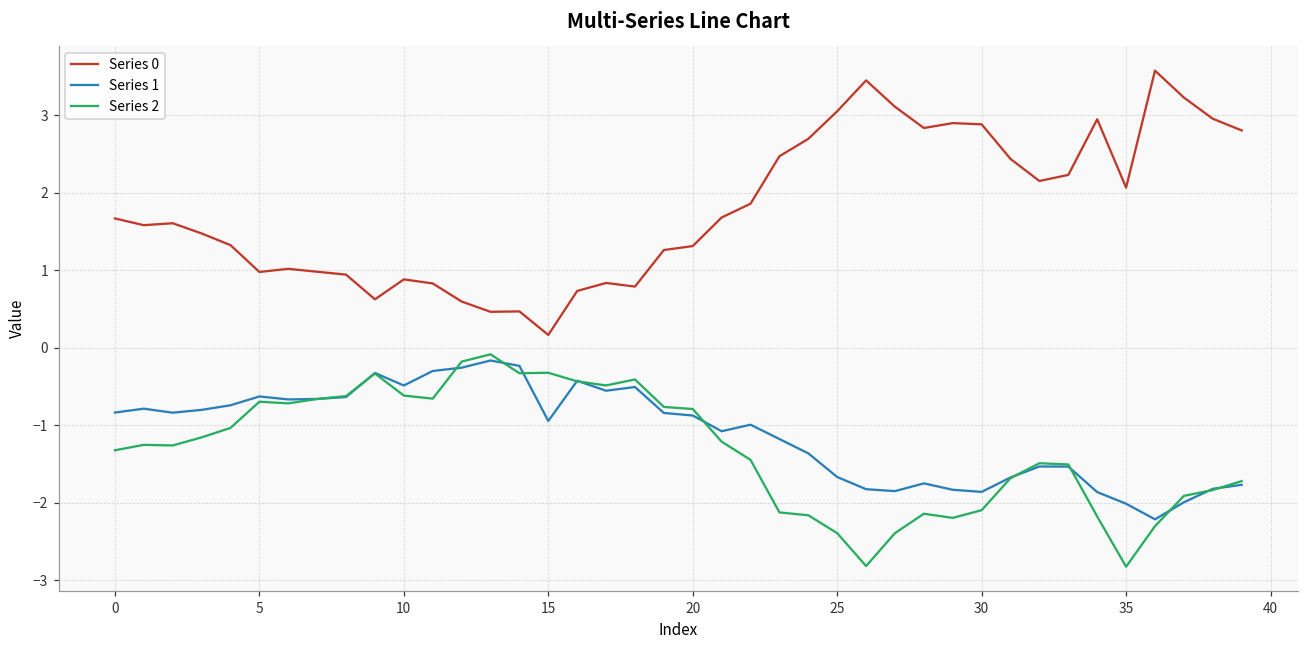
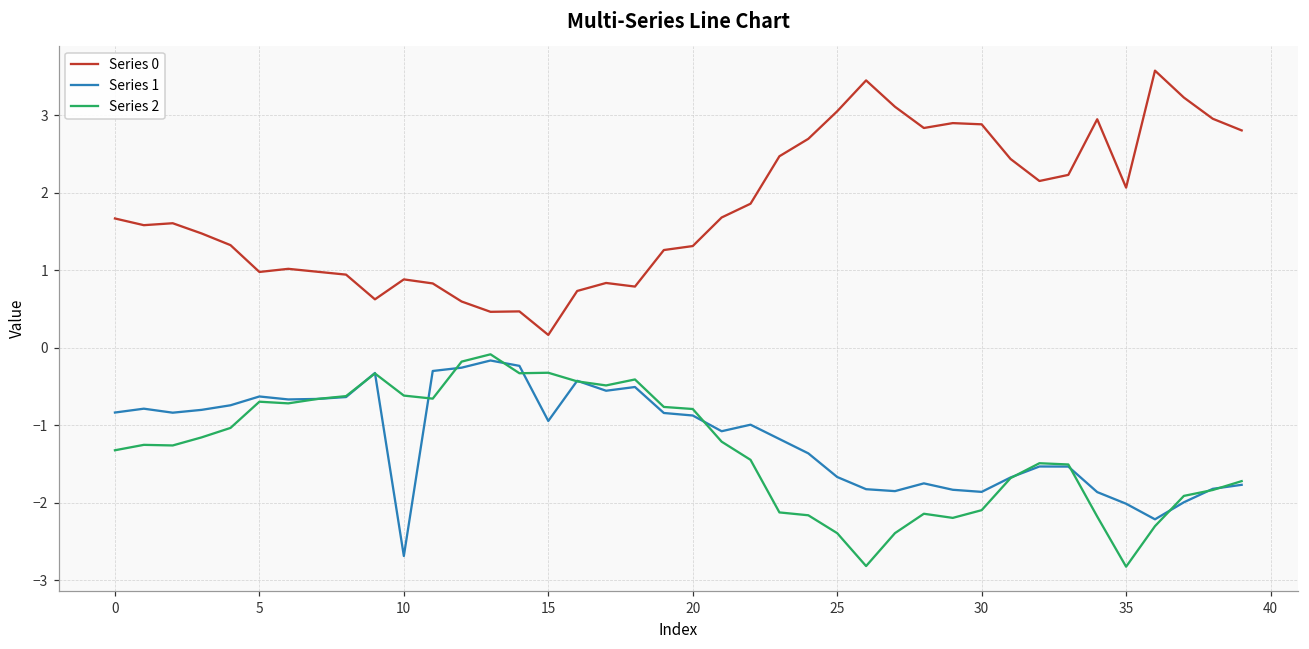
  {
    "Series 0": {
      "0": 1.7,
      "5": 1.0,
      "10": 0.9,
      "15": 0.2,
      "20": 1.3,
      "25": 3.0,
      "30": 2.9,
      "35": 2.1
    },
    "Series 1": {
      "0": -0.8,
      "5": -0.6,
-     "10": -0.5,
+     "10": -2.7,
      "15": -0.9,
      "20": -0.9,
      "25": -1.7,
      "30": -1.9,
      "35": -2.0
    },
    "Series 2": {
      "0": -1.3,
      "5": -0.7,
      "10": -0.6,
      "15": -0.3,
      "20": -0.8,
      "25": -2.4,
      "30": -2.1,
      "35": -2.8
    }
  }
